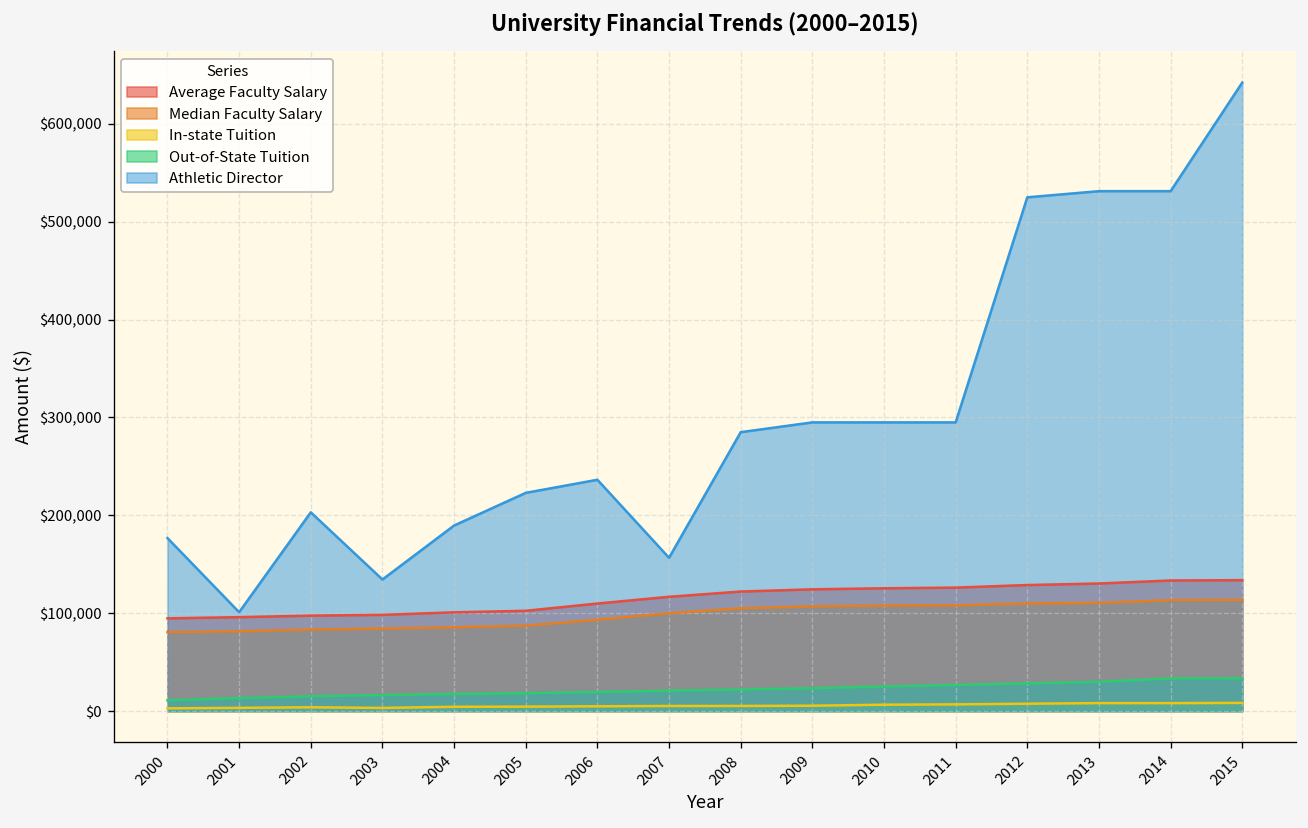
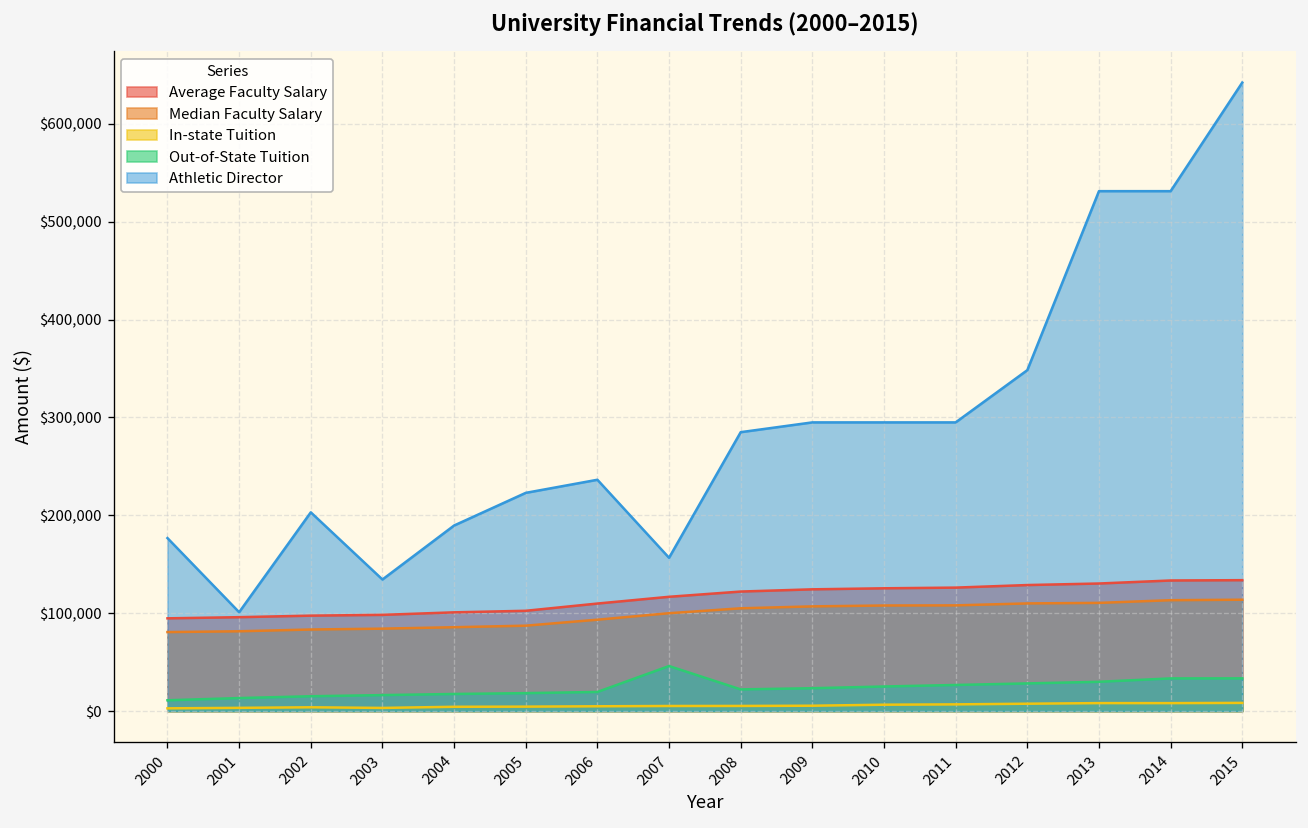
  {
    "In-state Tuition": {
      "2000": "$0",
      "2001": "$0",
      "2002": "$0",
      "2003": "$0",
      "2004": "$0",
      "2005": "$0",
      "2006": "$0",
      "2007": "$10,000",
      "2008": "$10,000",
      "2009": "$10,000",
      "2010": "$10,000",
      "2011": "$10,000",
      "2012": "$10,000",
      "2013": "$10,000",
      "2014": "$10,000",
      "2015": "$10,000"
    },
    "Out-of-State Tuition": {
      "2000": "$10,000",
      "2001": "$10,000",
      "2002": "$20,000",
      "2003": "$20,000",
      "2004": "$20,000",
      "2005": "$20,000",
      "2006": "$20,000",
-     "2007": "$20,000",
+     "2007": "$50,000",
      "2008": "$20,000",
      "2009": "$20,000",
      "2010": "$30,000",
      "2011": "$30,000",
      "2012": "$30,000",
      "2013": "$30,000",
      "2014": "$30,000",
      "2015": "$30,000"
    },
    "Athletic Director": {
      "2000": "$180,000",
      "2001": "$100,000",
      "2002": "$200,000",
      "2003": "$130,000",
      "2004": "$190,000",
      "2005": "$220,000",
      "2006": "$240,000",
      "2007": "$160,000",
      "2008": "$290,000",
      "2009": "$300,000",
      "2010": "$300,000",
      "2011": "$300,000",
-     "2012": "$530,000",
+     "2012": "$350,000",
      "2013": "$530,000",
      "2014": "$530,000",
      "2015": "$640,000"
    }
  }
